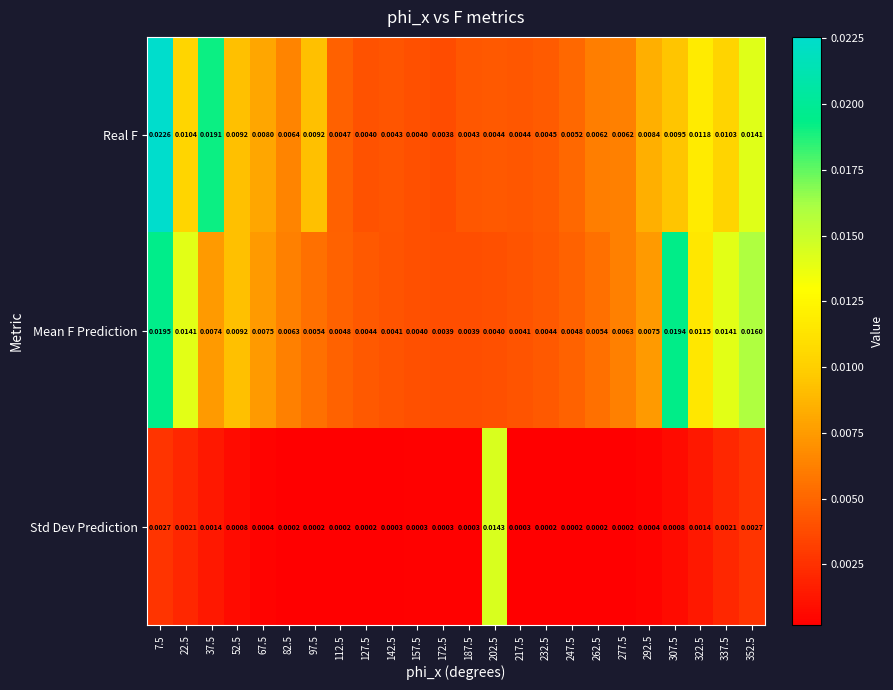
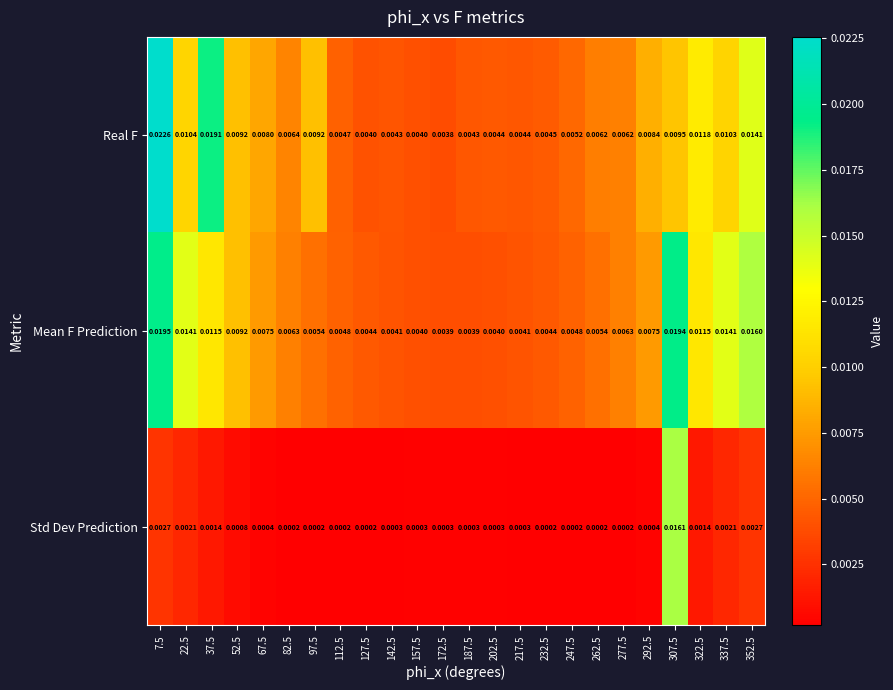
  {
    "Real F": {
      "7.5": 0.0226,
      "22.5": 0.0104,
      "37.5": 0.0191,
      "52.5": 0.0092,
      "67.5": 0.0080,
      "82.5": 0.0064,
      "97.5": 0.0092,
      "112.5": 0.0047,
      "127.5": 0.0040,
      "142.5": 0.0043,
      "157.5": 0.0040,
      "172.5": 0.0038,
      "187.5": 0.0043,
      "202.5": 0.0044,
      "217.5": 0.0044,
      "232.5": 0.0045,
      "247.5": 0.0052,
      "262.5": 0.0062,
      "277.5": 0.0062,
      "292.5": 0.0084,
      "307.5": 0.0095,
      "322.5": 0.0118,
      "337.5": 0.0103,
      "352.5": 0.0141
    },
    "Mean F Prediction": {
      "7.5": 0.0195,
      "22.5": 0.0141,
-     "37.5": 0.0074,
+     "37.5": 0.0115,
      "52.5": 0.0092,
      "67.5": 0.0075,
      "82.5": 0.0063,
      "97.5": 0.0054,
      "112.5": 0.0048,
      "127.5": 0.0044,
      "142.5": 0.0041,
      "157.5": 0.0040,
      "172.5": 0.0039,
      "187.5": 0.0039,
      "202.5": 0.0040,
      "217.5": 0.0041,
      "232.5": 0.0044,
      "247.5": 0.0048,
      "262.5": 0.0054,
      "277.5": 0.0063,
      "292.5": 0.0075,
      "307.5": 0.0194,
      "322.5": 0.0115,
      "337.5": 0.0141,
      "352.5": 0.0160
    },
    "Std Dev Prediction": {
      "7.5": 0.0027,
      "22.5": 0.0021,
      "37.5": 0.0014,
      "52.5": 0.0008,
      "67.5": 0.0004,
      "82.5": 0.0002,
      "97.5": 0.0002,
      "112.5": 0.0002,
      "127.5": 0.0002,
      "142.5": 0.0003,
      "157.5": 0.0003,
      "172.5": 0.0003,
      "187.5": 0.0003,
-     "202.5": 0.0143,
+     "202.5": 0.0003,
      "217.5": 0.0003,
      "232.5": 0.0002,
      "247.5": 0.0002,
      "262.5": 0.0002,
      "277.5": 0.0002,
      "292.5": 0.0004,
-     "307.5": 0.0008,
+     "307.5": 0.0161,
      "322.5": 0.0014,
      "337.5": 0.0021,
      "352.5": 0.0027
    }
  }
